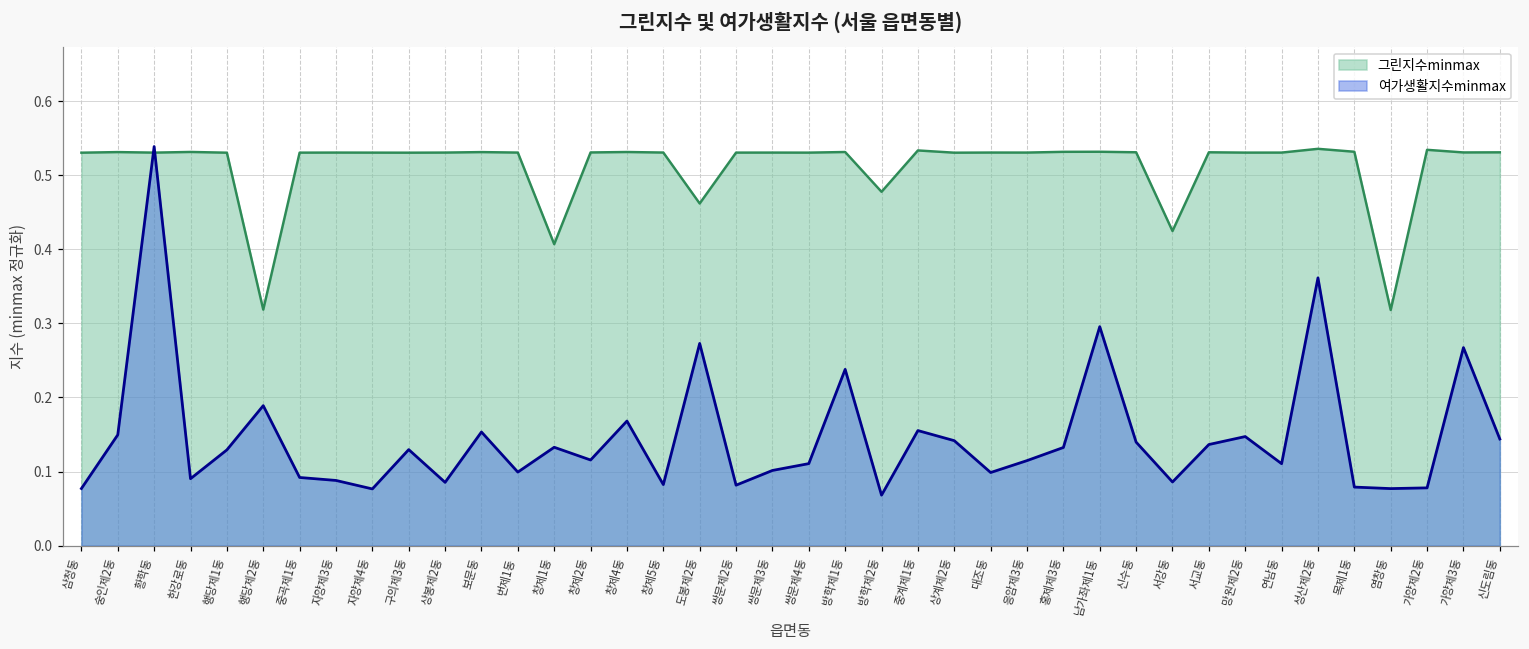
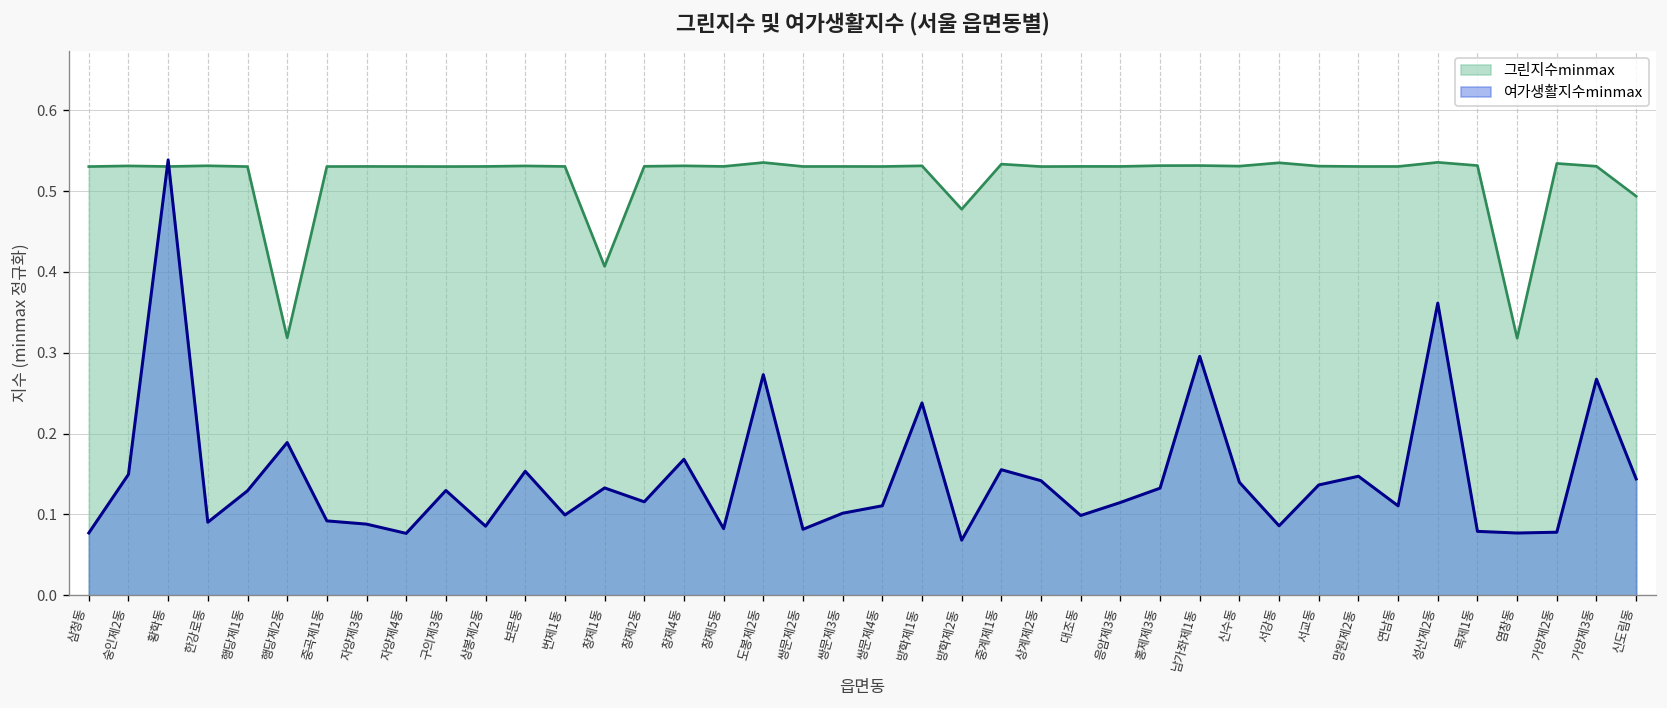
  {
    "그린지수minmax": {
      "삼청동": 0.53,
      "숭인제2동": 0.53,
      "황학동": 0.53,
      "한강로동": 0.53,
      "행당제1동": 0.53,
      "행당제2동": 0.32,
      "중곡제1동": 0.53,
      "자양제3동": 0.53,
      "자양제4동": 0.53,
      "구의제3동": 0.53,
      "상봉제2동": 0.53,
      "보문동": 0.53,
      "번제1동": 0.53,
      "창제1동": 0.41,
      "창제2동": 0.53,
      "창제4동": 0.53,
      "창제5동": 0.53,
-     "도봉제2동": 0.46,
+     "도봉제2동": 0.54,
      "쌍문제2동": 0.53,
      "쌍문제3동": 0.53,
      "쌍문제4동": 0.53,
      "방학제1동": 0.53,
      "방학제2동": 0.48,
      "중계제1동": 0.53,
      "상계제2동": 0.53,
      "대조동": 0.53,
      "응암제3동": 0.53,
      "홍제제3동": 0.53,
      "남가좌제1동": 0.53,
      "신수동": 0.53,
-     "서강동": 0.42,
+     "서강동": 0.54,
      "서교동": 0.53,
      "망원제2동": 0.53,
      "연남동": 0.53,
      "성산제2동": 0.54,
      "목제1동": 0.53,
      "염창동": 0.32,
      "가양제2동": 0.53,
      "가양제3동": 0.53,
-     "신도림동": 0.53
+     "신도림동": 0.49
    },
    "여가생활지수minmax": {
      "삼청동": 0.08,
      "숭인제2동": 0.15,
      "황학동": 0.54,
      "한강로동": 0.09,
      "행당제1동": 0.13,
      "행당제2동": 0.19,
      "중곡제1동": 0.09,
      "자양제3동": 0.09,
      "자양제4동": 0.08,
      "구의제3동": 0.13,
      "상봉제2동": 0.09,
      "보문동": 0.15,
      "번제1동": 0.10,
      "창제1동": 0.13,
      "창제2동": 0.12,
      "창제4동": 0.17,
      "창제5동": 0.08,
      "도봉제2동": 0.27,
      "쌍문제2동": 0.08,
      "쌍문제3동": 0.10,
      "쌍문제4동": 0.11,
      "방학제1동": 0.24,
      "방학제2동": 0.07,
      "중계제1동": 0.16,
      "상계제2동": 0.14,
      "대조동": 0.10,
      "응암제3동": 0.11,
      "홍제제3동": 0.13,
      "남가좌제1동": 0.30,
      "신수동": 0.14,
      "서강동": 0.09,
      "서교동": 0.14,
      "망원제2동": 0.15,
      "연남동": 0.11,
      "성산제2동": 0.36,
      "목제1동": 0.08,
      "염창동": 0.08,
      "가양제2동": 0.08,
      "가양제3동": 0.27,
      "신도림동": 0.14
    }
  }
